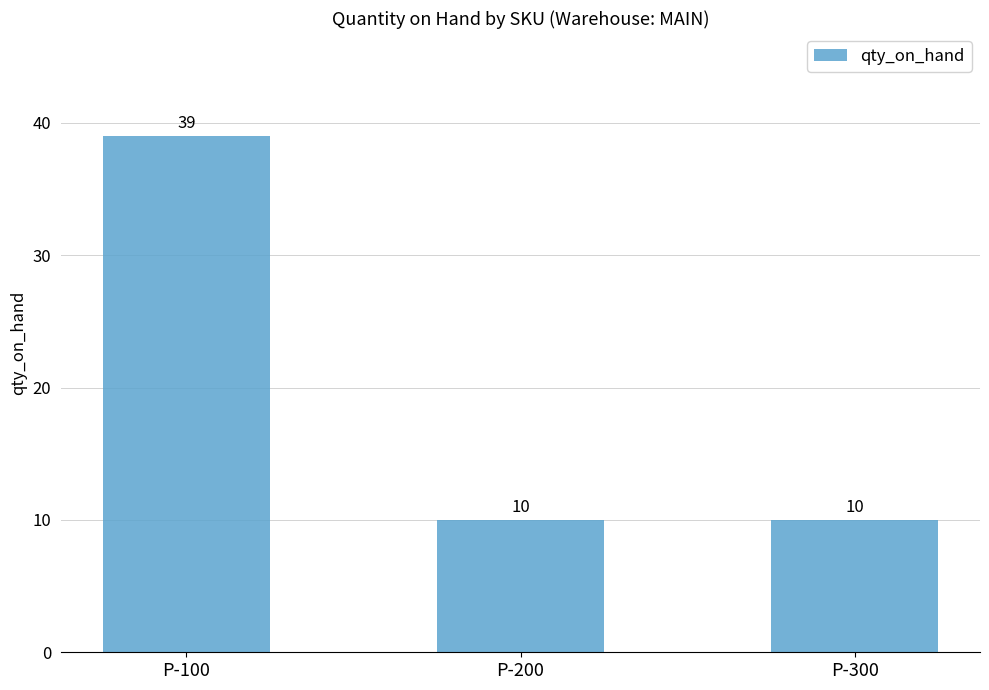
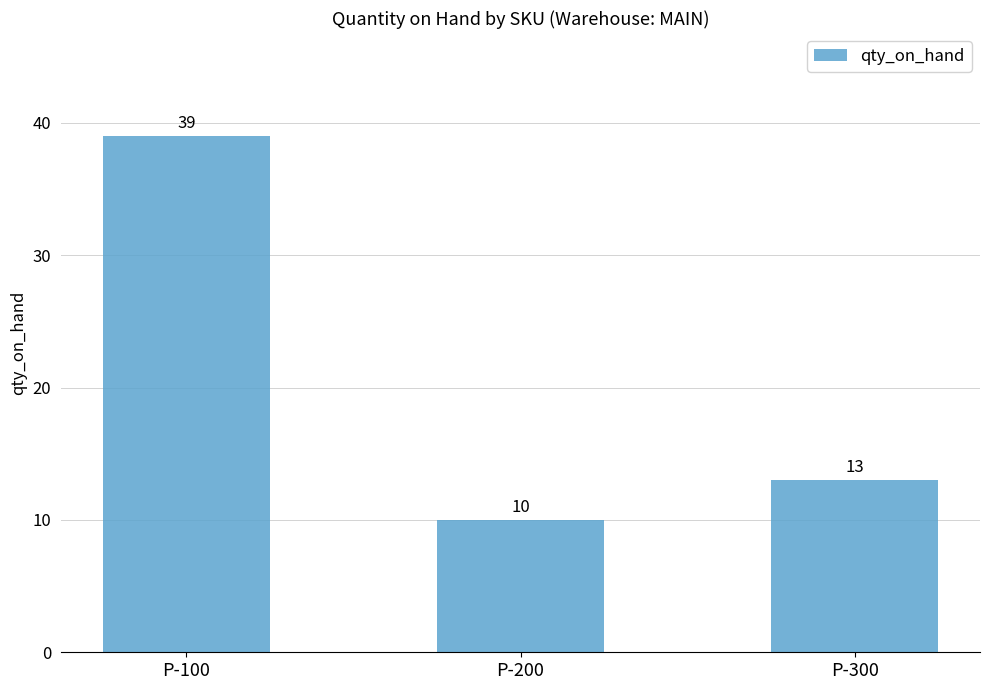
  {
    "P-100": 39,
    "P-200": 10,
-   "P-300": 10
+   "P-300": 13
  }
